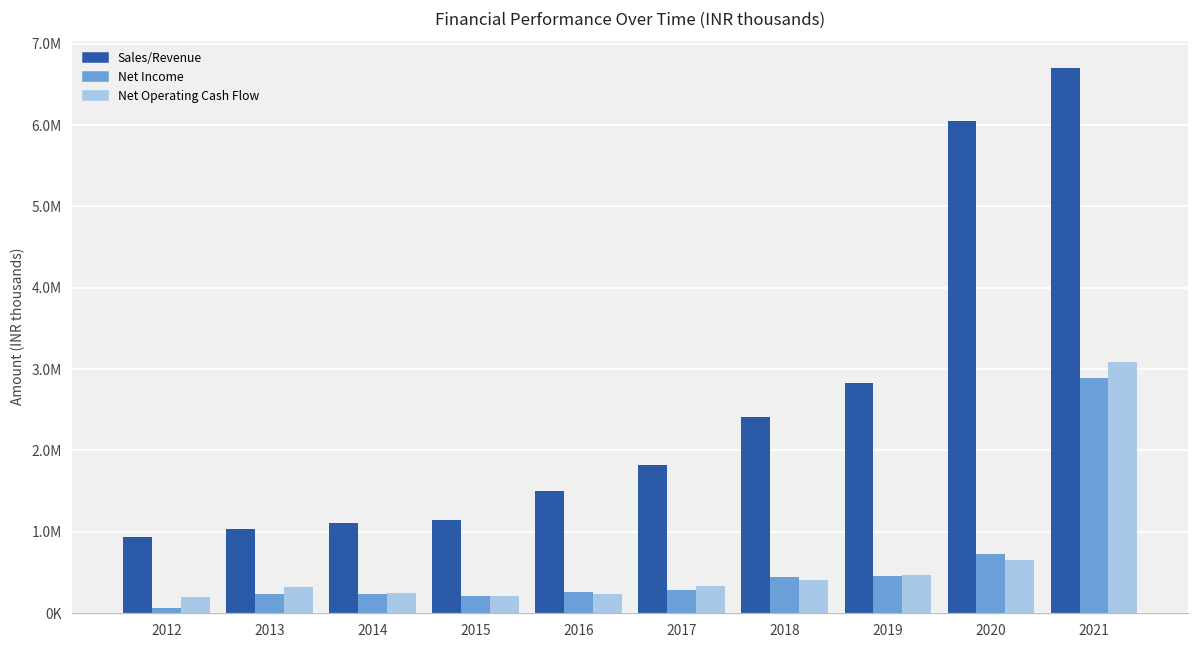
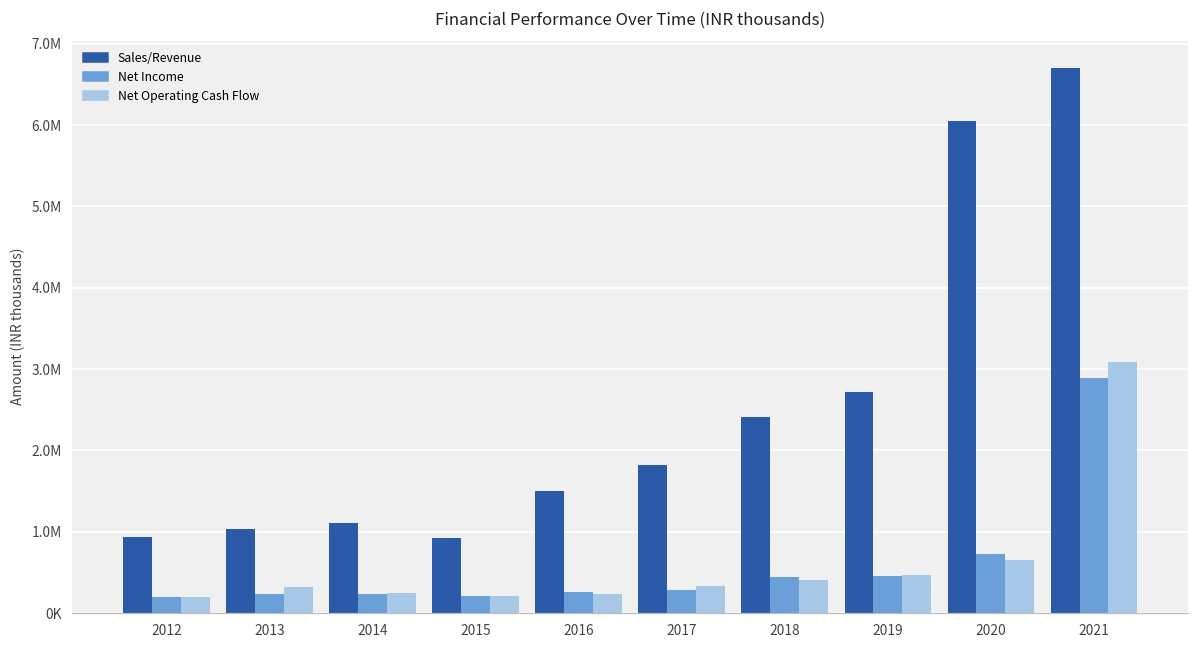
  {
    "Sales/Revenue": {
      "2012": 900000,
      "2013": 1000000,
      "2014": 1100000,
-     "2015": 1100000,
+     "2015": 900000,
      "2016": 1500000,
      "2017": 1800000,
      "2018": 2400000,
-     "2019": 2800000,
+     "2019": 2700000,
      "2020": 6100000,
      "2021": 6700000
    },
    "Net Income": {
-     "2012": 100000,
+     "2012": 200000,
      "2013": 200000,
      "2014": 200000,
      "2015": 200000,
      "2016": 300000,
      "2017": 300000,
      "2018": 400000,
      "2019": 500000,
      "2020": 700000,
      "2021": 2900000
    },
    "Net Operating Cash Flow": {
      "2012": 200000,
      "2013": 300000,
      "2014": 200000,
      "2015": 200000,
      "2016": 200000,
      "2017": 300000,
      "2018": 400000,
      "2019": 500000,
      "2020": 700000,
      "2021": 3100000
    }
  }
